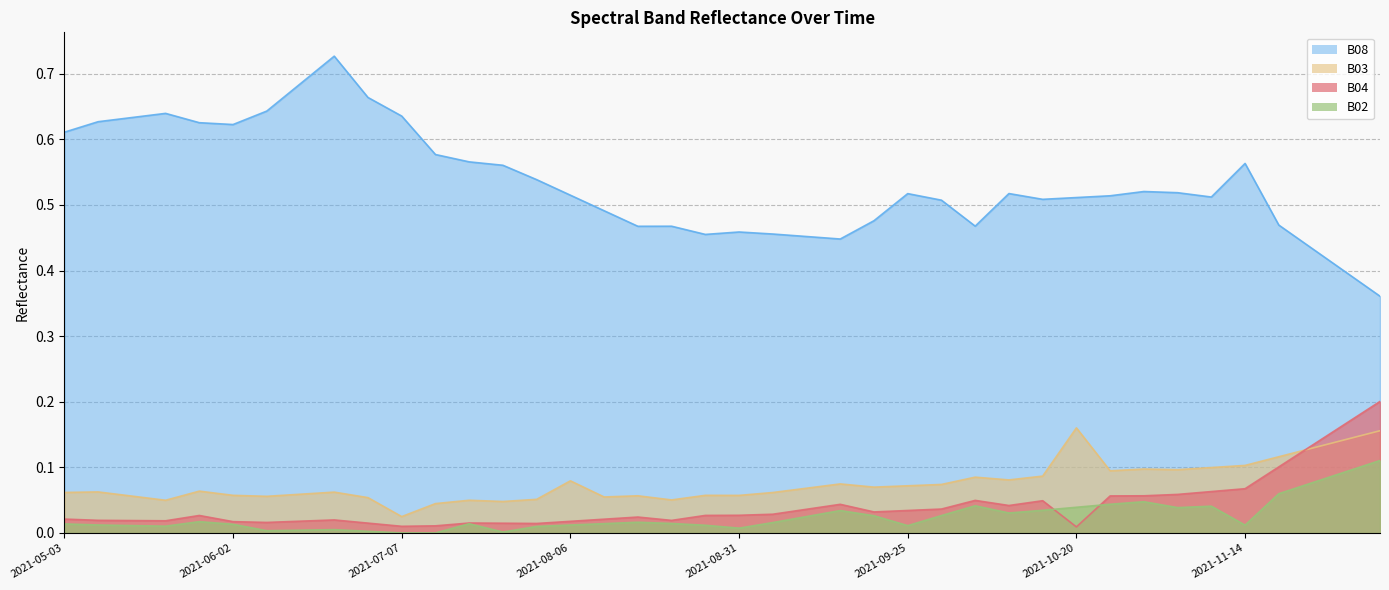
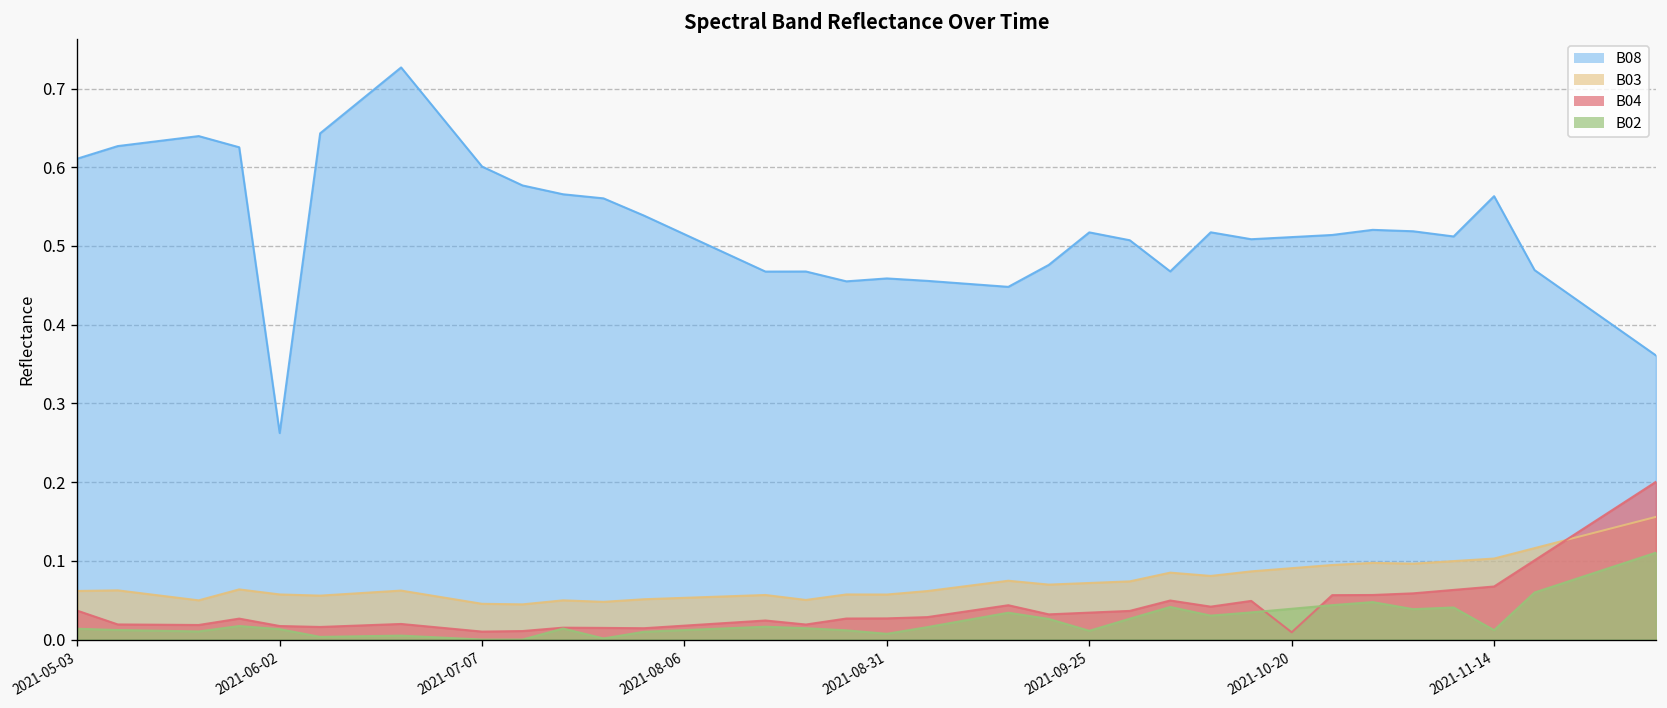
  {
    "B08": {
      "2021-05-03": 0.61,
-     "2021-06-02": 0.62,
-     "2021-07-07": 0.64,
+     "2021-06-02": 0.26,
+     "2021-07-07": 0.60,
      "2021-08-06": 0.51,
      "2021-08-31": 0.46,
      "2021-09-25": 0.52,
      "2021-10-20": 0.51,
      "2021-11-14": 0.56
    },
    "B03": {
      "2021-05-03": 0.06,
      "2021-06-02": 0.06,
-     "2021-07-07": 0.03,
-     "2021-08-06": 0.08,
+     "2021-07-07": 0.05,
+     "2021-08-06": 0.05,
      "2021-08-31": 0.06,
      "2021-09-25": 0.07,
-     "2021-10-20": 0.16,
+     "2021-10-20": 0.09,
      "2021-11-14": 0.10
    },
    "B04": {
-     "2021-05-03": 0.02,
+     "2021-05-03": 0.04,
      "2021-06-02": 0.02,
      "2021-07-07": 0.01,
      "2021-08-06": 0.02,
      "2021-08-31": 0.03,
      "2021-09-25": 0.03,
      "2021-10-20": 0.01,
      "2021-11-14": 0.07
    },
    "B02": {
      "2021-05-03": 0.01,
      "2021-06-02": 0.01,
      "2021-07-07": 0.00,
      "2021-08-06": 0.01,
      "2021-08-31": 0.01,
      "2021-09-25": 0.01,
      "2021-10-20": 0.04,
      "2021-11-14": 0.01
    }
  }
